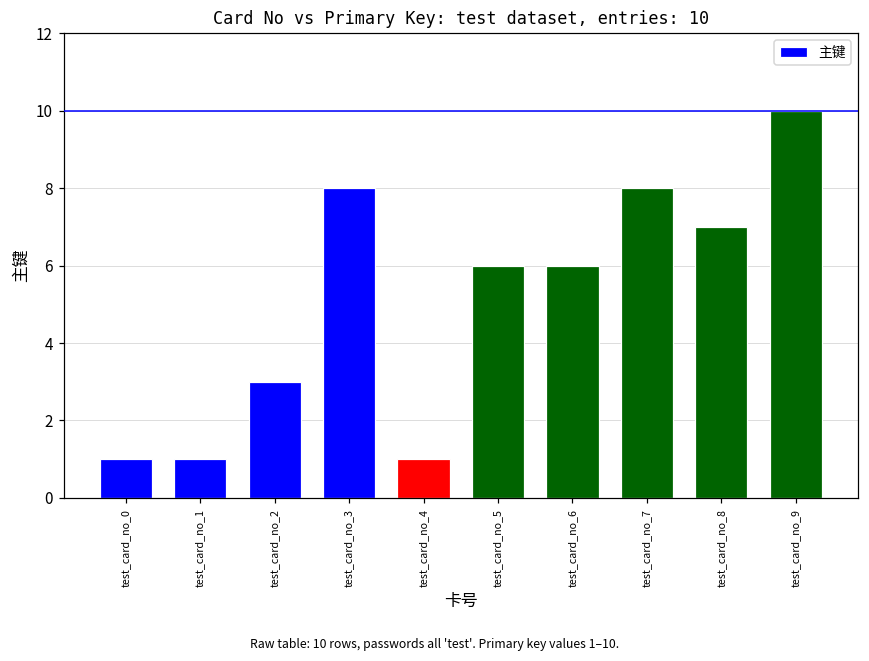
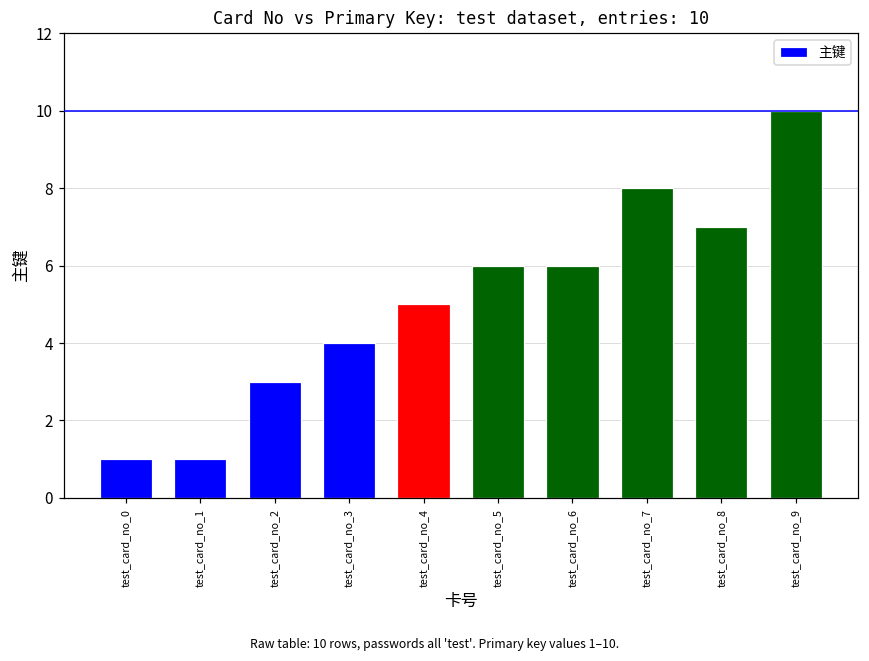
  {
    "test_card_no_0": 1,
    "test_card_no_1": 1,
    "test_card_no_2": 3,
-   "test_card_no_3": 8,
-   "test_card_no_4": 1,
+   "test_card_no_3": 4,
+   "test_card_no_4": 5,
    "test_card_no_5": 6,
    "test_card_no_6": 6,
    "test_card_no_7": 8,
    "test_card_no_8": 7,
    "test_card_no_9": 10
  }
